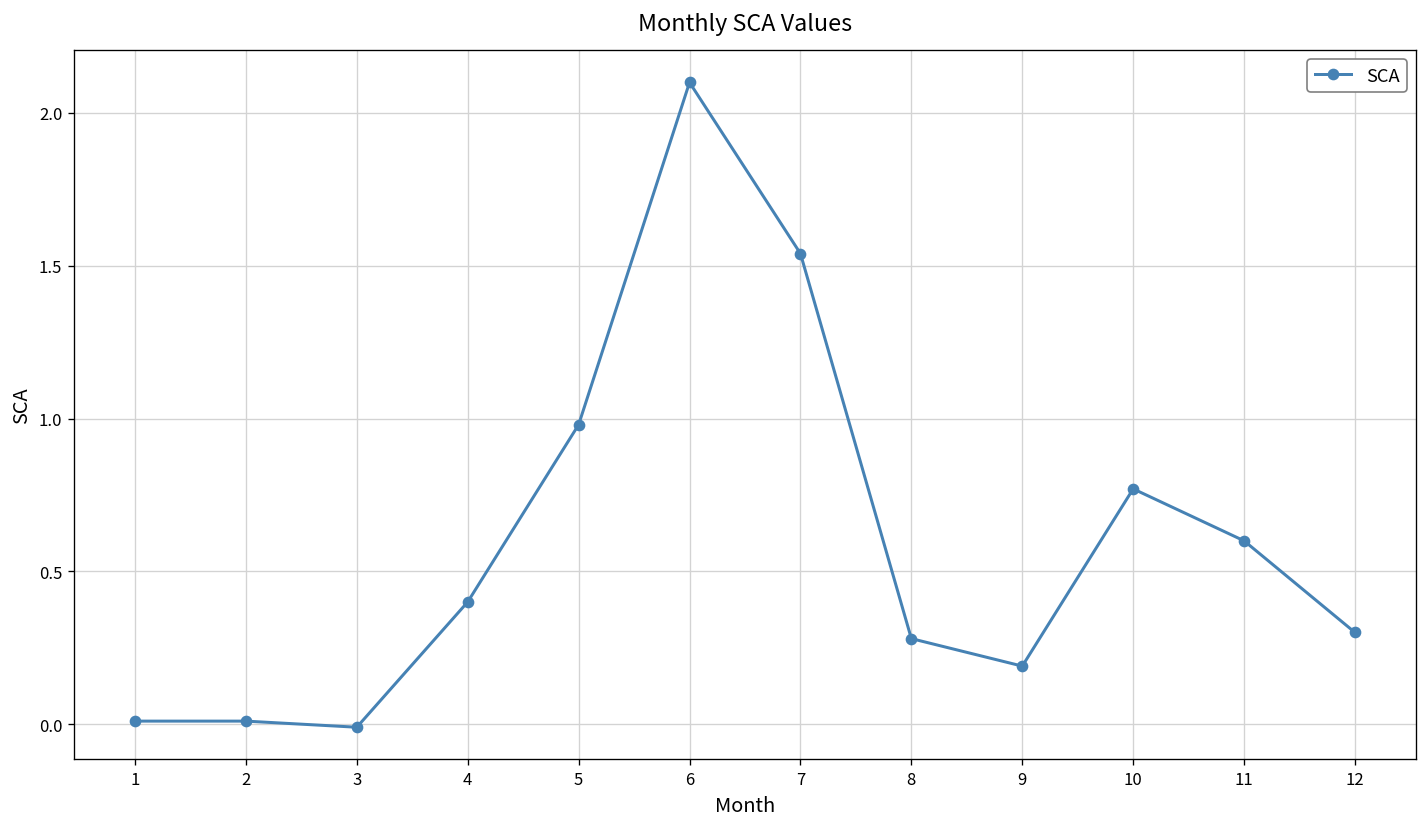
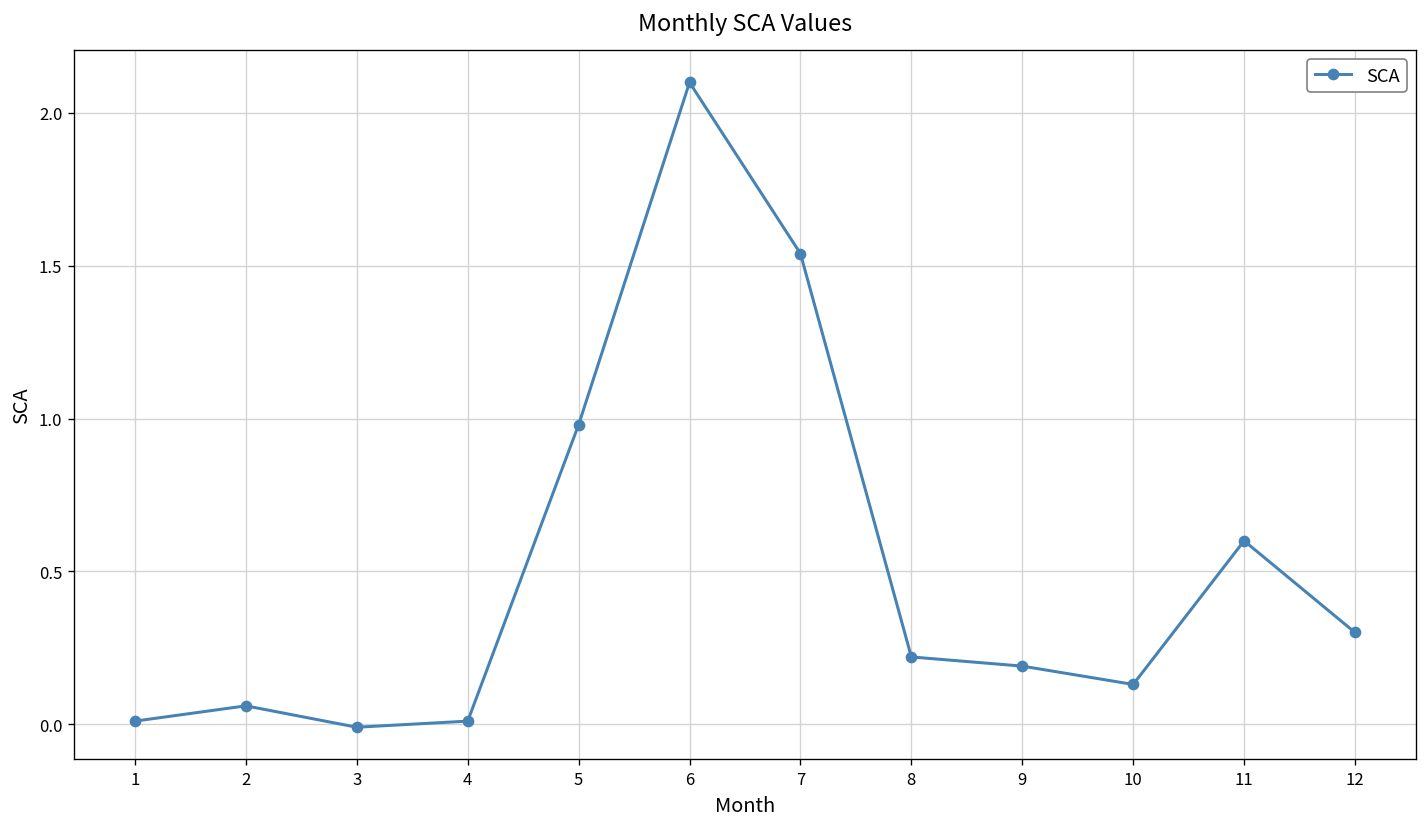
  {
    "1": 0.01,
-   "2": 0.01,
+   "2": 0.06,
    "3": -0.01,
-   "4": 0.40,
+   "4": 0.01,
    "5": 0.98,
    "6": 2.10,
    "7": 1.54,
-   "8": 0.28,
+   "8": 0.22,
    "9": 0.19,
-   "10": 0.77,
+   "10": 0.13,
    "11": 0.60,
    "12": 0.30
  }
